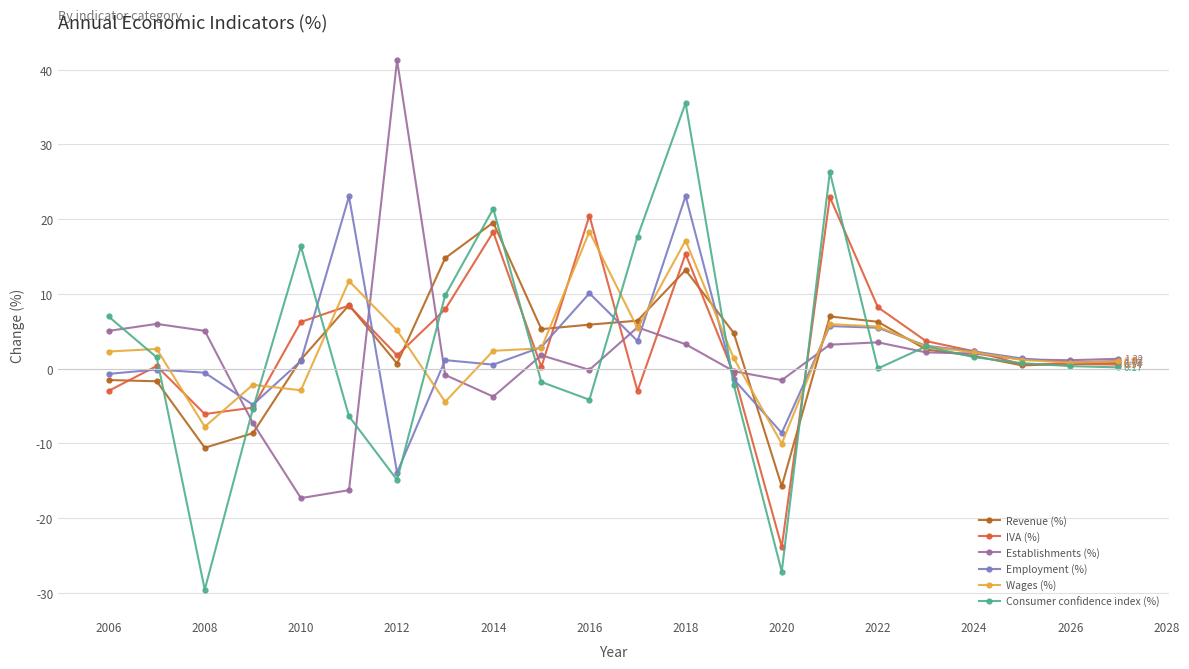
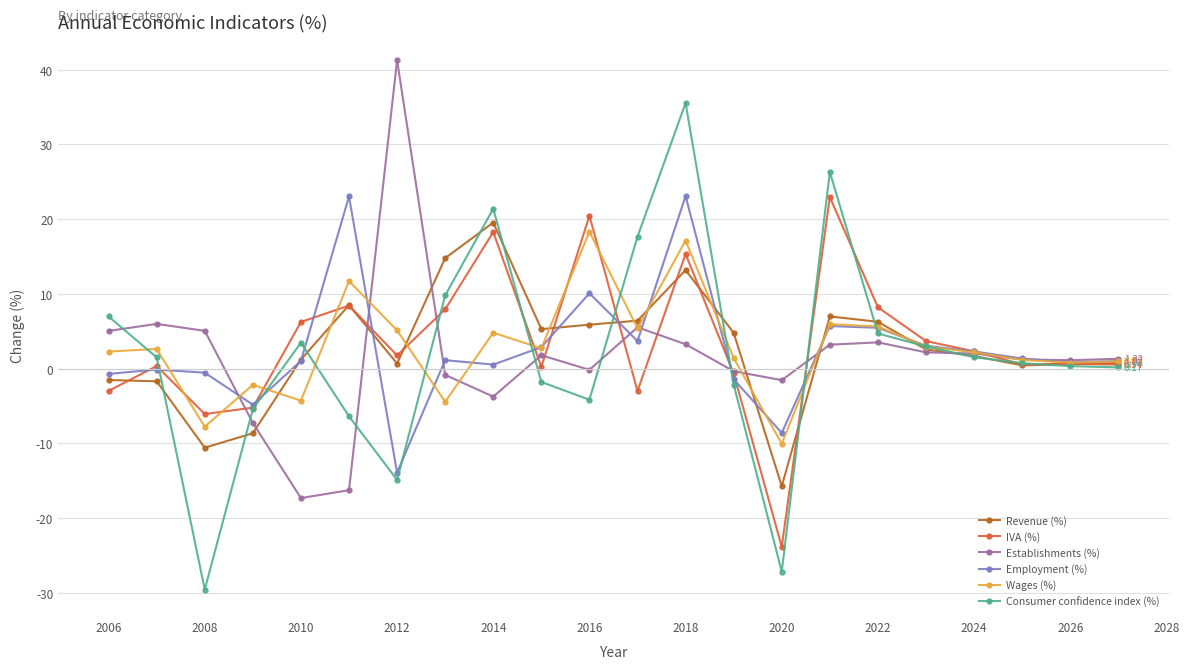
  {
    "Wages (%)": {
      "2006": 2,
      "2008": -8,
-     "2010": -3,
+     "2010": -4,
      "2012": 5,
-     "2014": 2,
+     "2014": 5,
      "2016": 18,
      "2018": 17,
      "2020": -10
    },
    "Consumer confidence index (%)": {
      "2006": 7,
      "2008": -30,
-     "2010": 16,
+     "2010": 3,
      "2012": -15,
      "2014": 21,
      "2016": -4,
      "2018": 36,
      "2020": -27,
-     "2022": 0
+     "2022": 5
    }
  }
